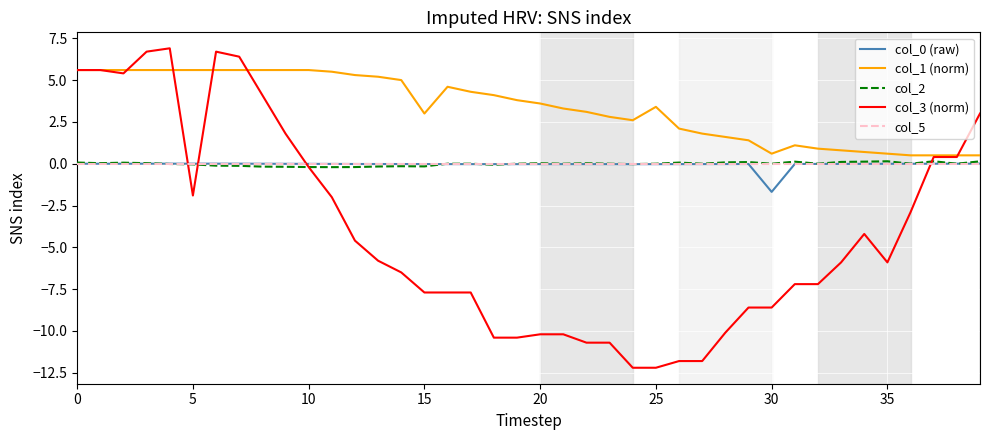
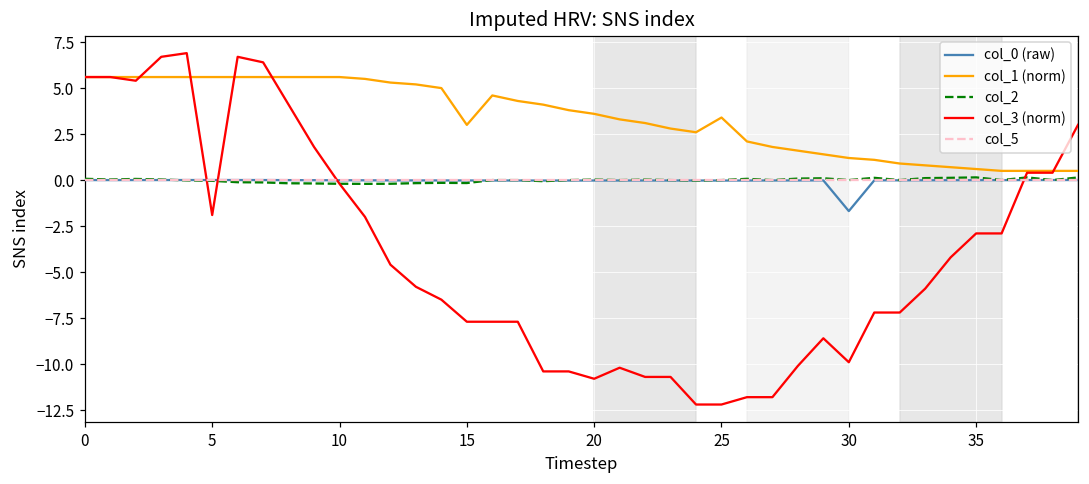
  {
    "col_0 (raw)": {
      "30": -1.7
    },
    "col_1 (norm)": {
      "5": 5.6,
      "10": 5.6,
      "15": 3.0,
      "20": 3.6,
      "25": 3.4,
-     "30": 0.6,
+     "30": 1.2,
      "35": 0.6
    },
    "col_3 (norm)": {
      "5": -1.9,
      "15": -7.7,
-     "20": -10.2,
+     "20": -10.8,
      "25": -12.2,
-     "30": -8.6,
-     "35": -5.9
+     "30": -9.9,
+     "35": -2.9
    }
  }
